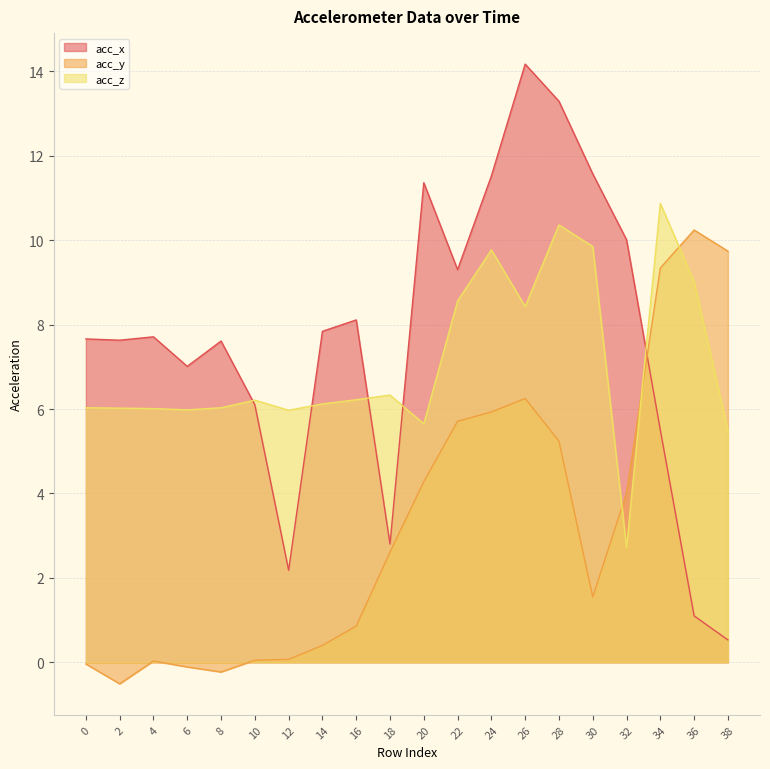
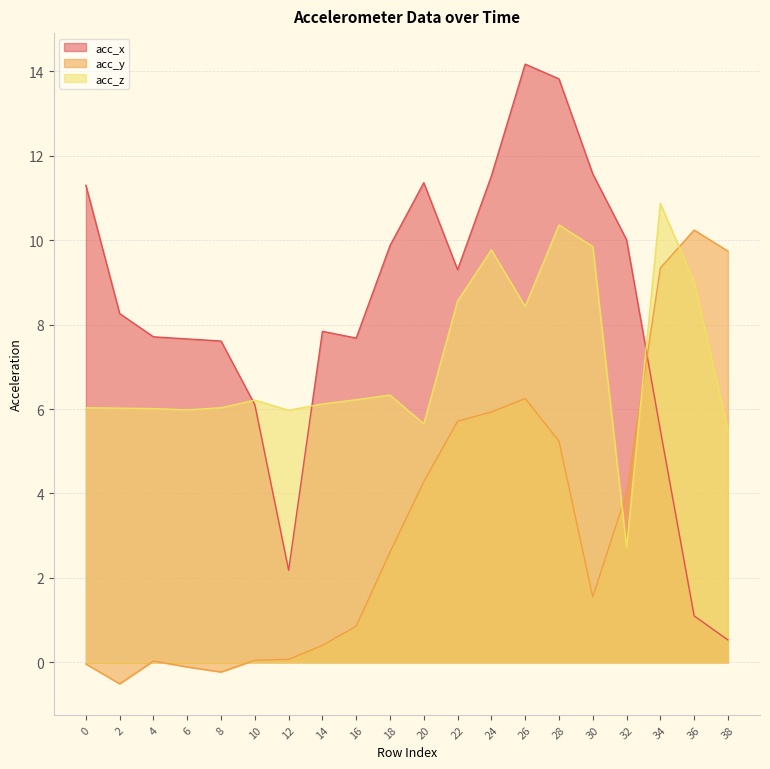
  {
    "acc_x": {
-     "0": 7.7,
-     "2": 7.6,
+     "0": 11.3,
+     "2": 8.3,
      "4": 7.7,
-     "6": 7.0,
+     "6": 7.7,
      "8": 7.6,
      "10": 6.1,
      "12": 2.2,
      "14": 7.8,
-     "16": 8.1,
-     "18": 2.8,
+     "16": 7.7,
+     "18": 9.9,
      "20": 11.4,
      "22": 9.3,
      "24": 11.5,
      "26": 14.2,
-     "28": 13.3,
+     "28": 13.8,
      "30": 11.6,
      "32": 10.0,
      "34": 5.5,
      "36": 1.1,
      "38": 0.5
    }
  }
